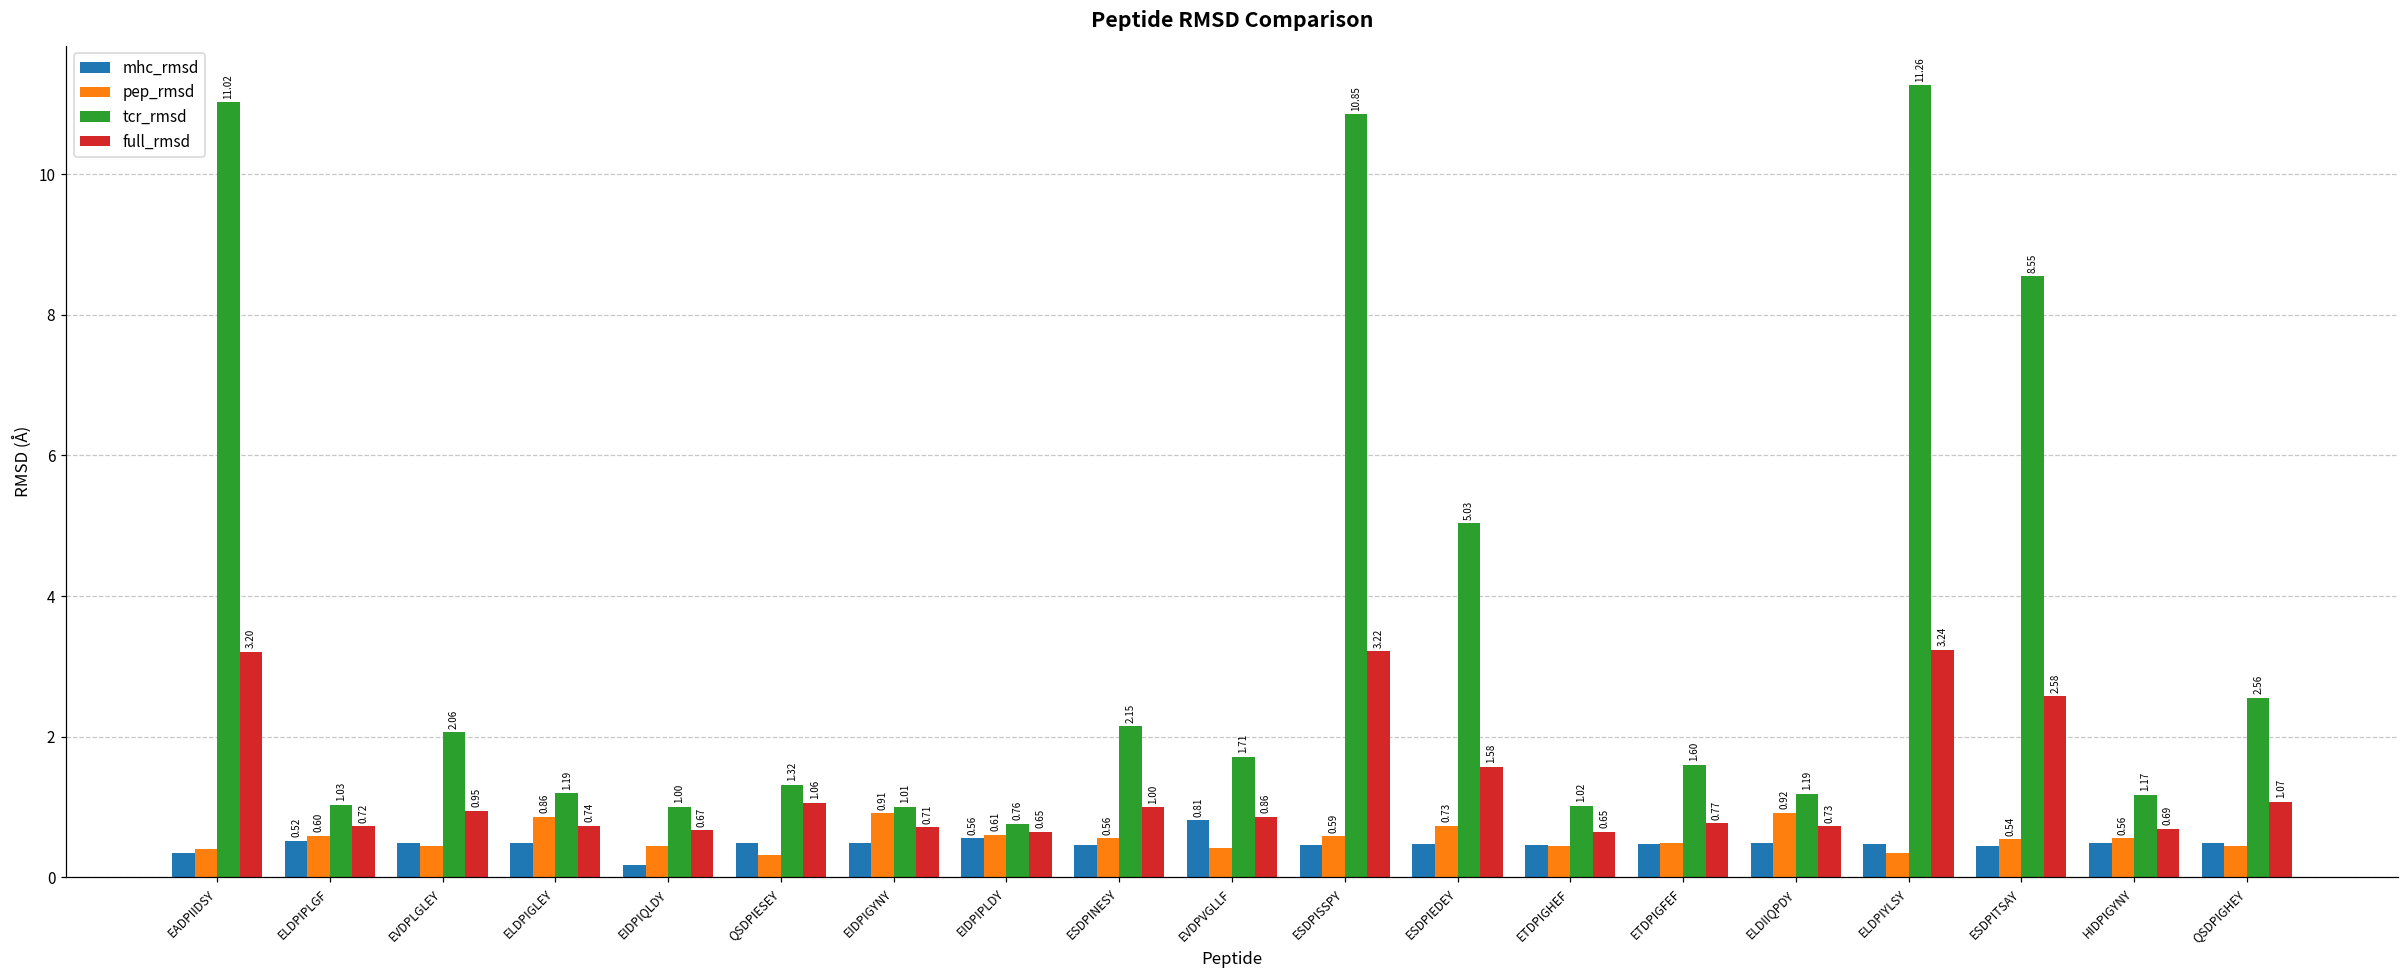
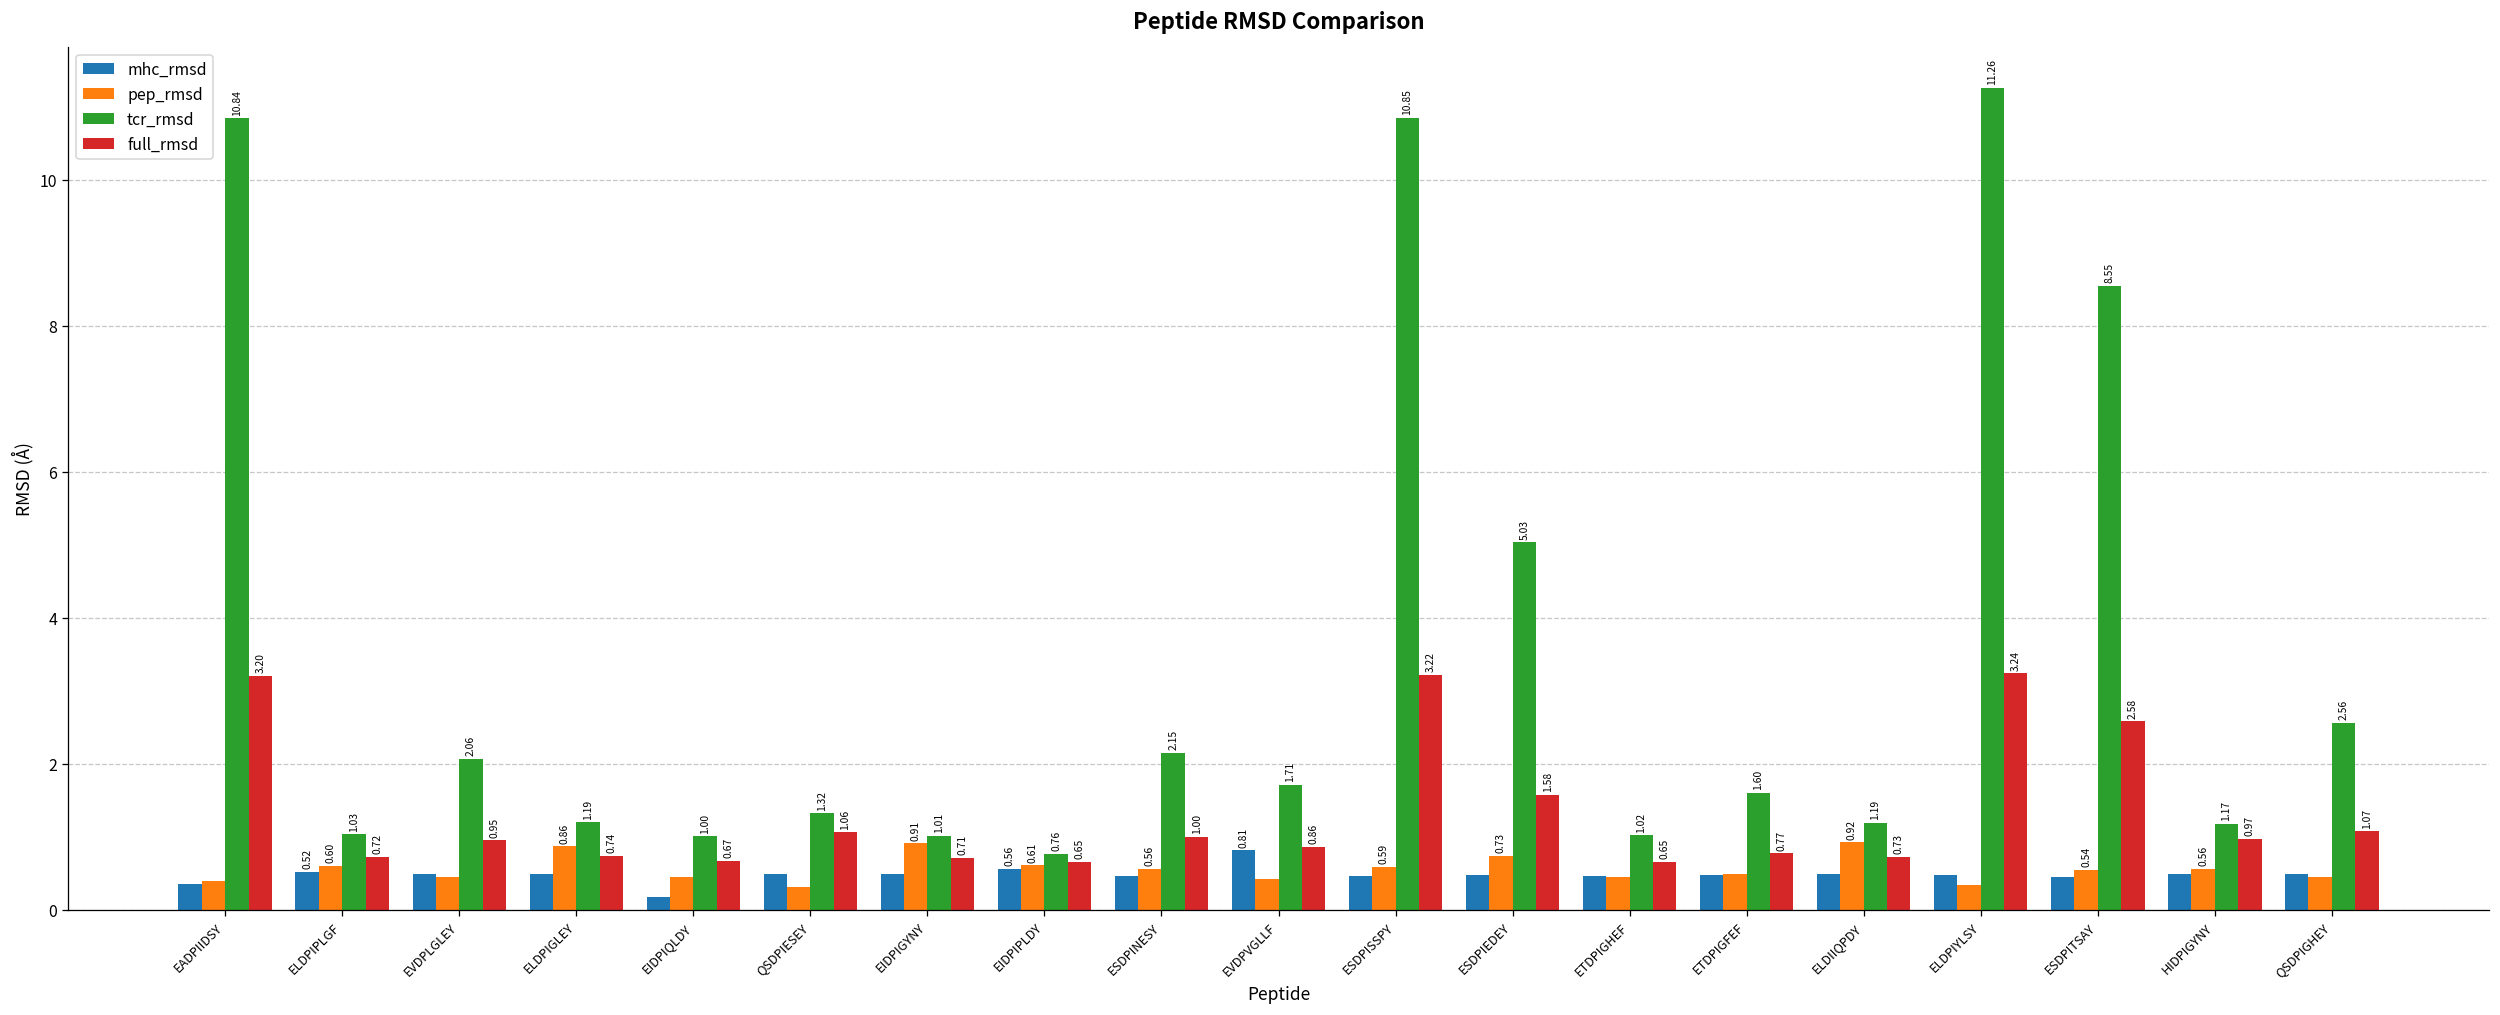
  {
    "mhc_rmsd": {
      "ELDPIPLGF": 0.52,
      "EIDPIPLDY": 0.56,
      "EVDPVGLLF": 0.81
    },
    "pep_rmsd": {
      "ELDPIPLGF": 0.60,
      "ELDPIGLEY": 0.86,
      "EIDPIGYNY": 0.91,
      "EIDPIPLDY": 0.61,
      "ESDPINESY": 0.56,
      "ESDPISSPY": 0.59,
      "ESDPIEDEY": 0.73,
      "ELDIIQPDY": 0.92,
      "ESDPITSAY": 0.54,
      "HIDPIGYNY": 0.56
    },
    "tcr_rmsd": {
-     "EADPIIDSY": 11.02,
+     "EADPIIDSY": 10.84,
      "ELDPIPLGF": 1.03,
      "EVDPLGLEY": 2.06,
      "ELDPIGLEY": 1.19,
      "EIDPIQLDY": 1.00,
      "QSDPIESEY": 1.32,
      "EIDPIGYNY": 1.01,
      "EIDPIPLDY": 0.76,
      "ESDPINESY": 2.15,
      "EVDPVGLLF": 1.71,
      "ESDPISSPY": 10.85,
      "ESDPIEDEY": 5.03,
      "ETDPIGHEF": 1.02,
      "ETDPIGFEF": 1.60,
      "ELDIIQPDY": 1.19,
      "ELDPIYLSY": 11.26,
      "ESDPITSAY": 8.55,
      "HIDPIGYNY": 1.17,
      "QSDPIGHEY": 2.56
    },
    "full_rmsd": {
      "EADPIIDSY": 3.20,
      "ELDPIPLGF": 0.72,
      "EVDPLGLEY": 0.95,
      "ELDPIGLEY": 0.74,
      "EIDPIQLDY": 0.67,
      "QSDPIESEY": 1.06,
      "EIDPIGYNY": 0.71,
      "EIDPIPLDY": 0.65,
      "ESDPINESY": 1.00,
      "EVDPVGLLF": 0.86,
      "ESDPISSPY": 3.22,
      "ESDPIEDEY": 1.58,
      "ETDPIGHEF": 0.65,
      "ETDPIGFEF": 0.77,
      "ELDIIQPDY": 0.73,
      "ELDPIYLSY": 3.24,
      "ESDPITSAY": 2.58,
-     "HIDPIGYNY": 0.69,
+     "HIDPIGYNY": 0.97,
      "QSDPIGHEY": 1.07
    }
  }
